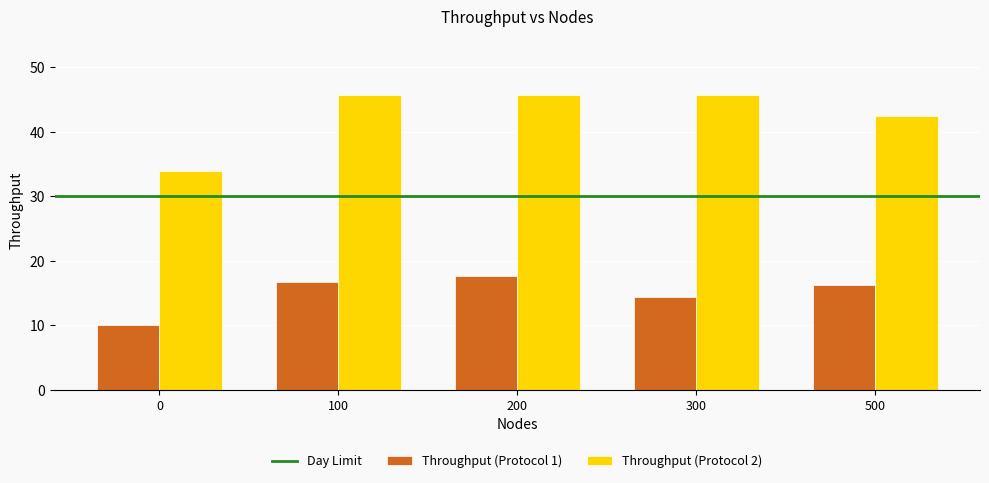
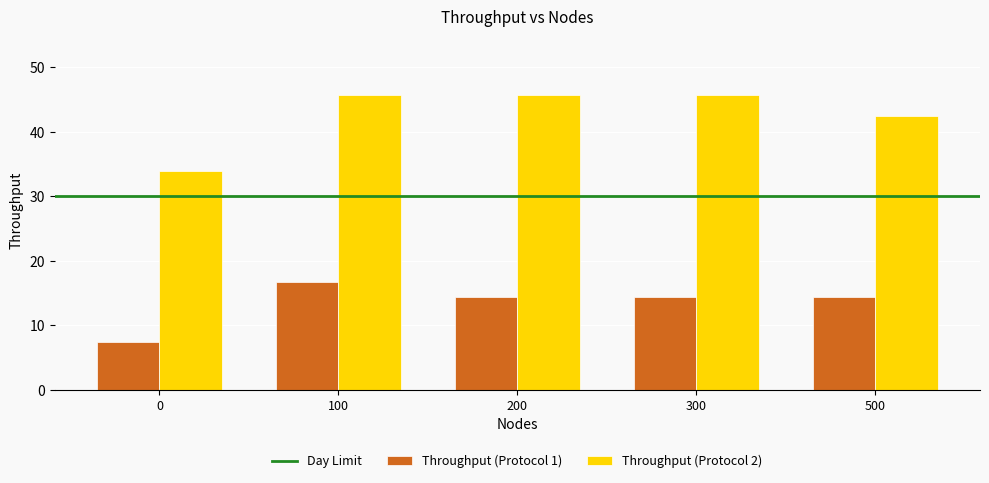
  {
    "Throughput (Protocol 1)": {
-     "0": 10,
+     "0": 7,
      "100": 17,
-     "200": 18,
+     "200": 14,
      "300": 14,
-     "500": 16
+     "500": 14
    },
    "Throughput (Protocol 2)": {
      "0": 34,
      "100": 46,
      "200": 46,
      "300": 46,
      "500": 42
    }
  }
